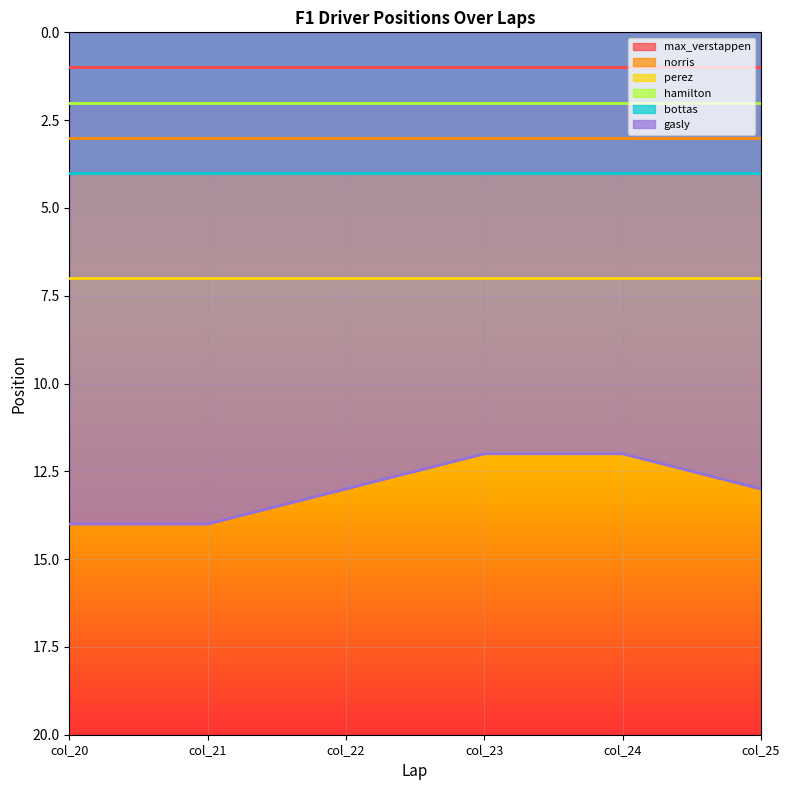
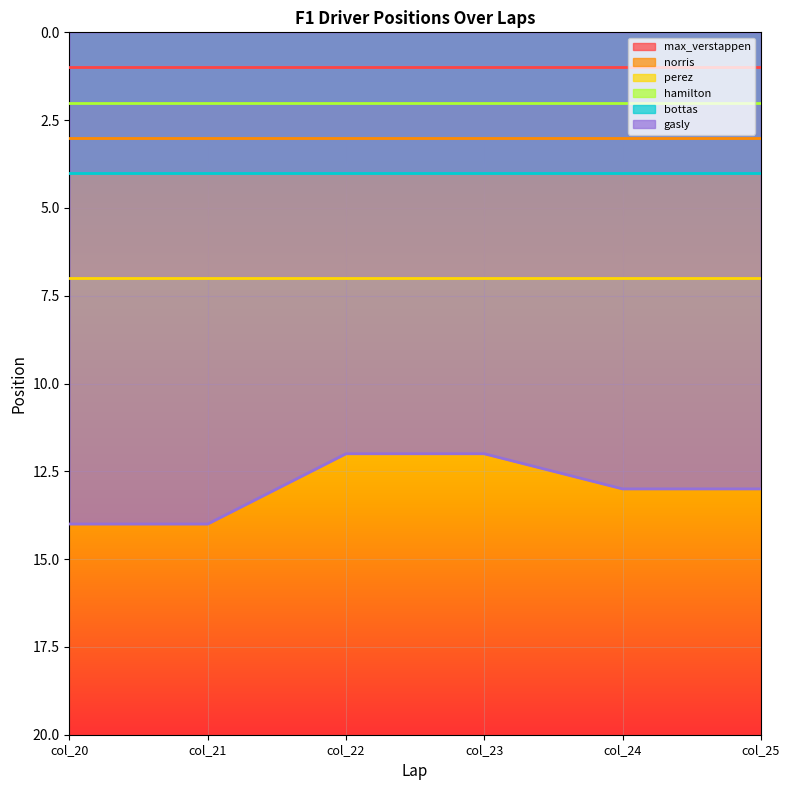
  {
    "max_verstappen": {
      "col_20": 1,
      "col_21": 1,
      "col_22": 1,
      "col_23": 1,
      "col_24": 1,
      "col_25": 1
    },
    "norris": {
      "col_20": 3,
      "col_21": 3,
      "col_22": 3,
      "col_23": 3,
      "col_24": 3,
      "col_25": 3
    },
    "perez": {
      "col_20": 7,
      "col_21": 7,
      "col_22": 7,
      "col_23": 7,
      "col_24": 7,
      "col_25": 7
    },
    "hamilton": {
      "col_20": 2,
      "col_21": 2,
      "col_22": 2,
      "col_23": 2,
      "col_24": 2,
      "col_25": 2
    },
    "bottas": {
      "col_20": 4,
      "col_21": 4,
      "col_22": 4,
      "col_23": 4,
      "col_24": 4,
      "col_25": 4
    },
    "gasly": {
      "col_20": 14,
      "col_21": 14,
-     "col_22": 13,
+     "col_22": 12,
      "col_23": 12,
-     "col_24": 12,
+     "col_24": 13,
      "col_25": 13
    }
  }
